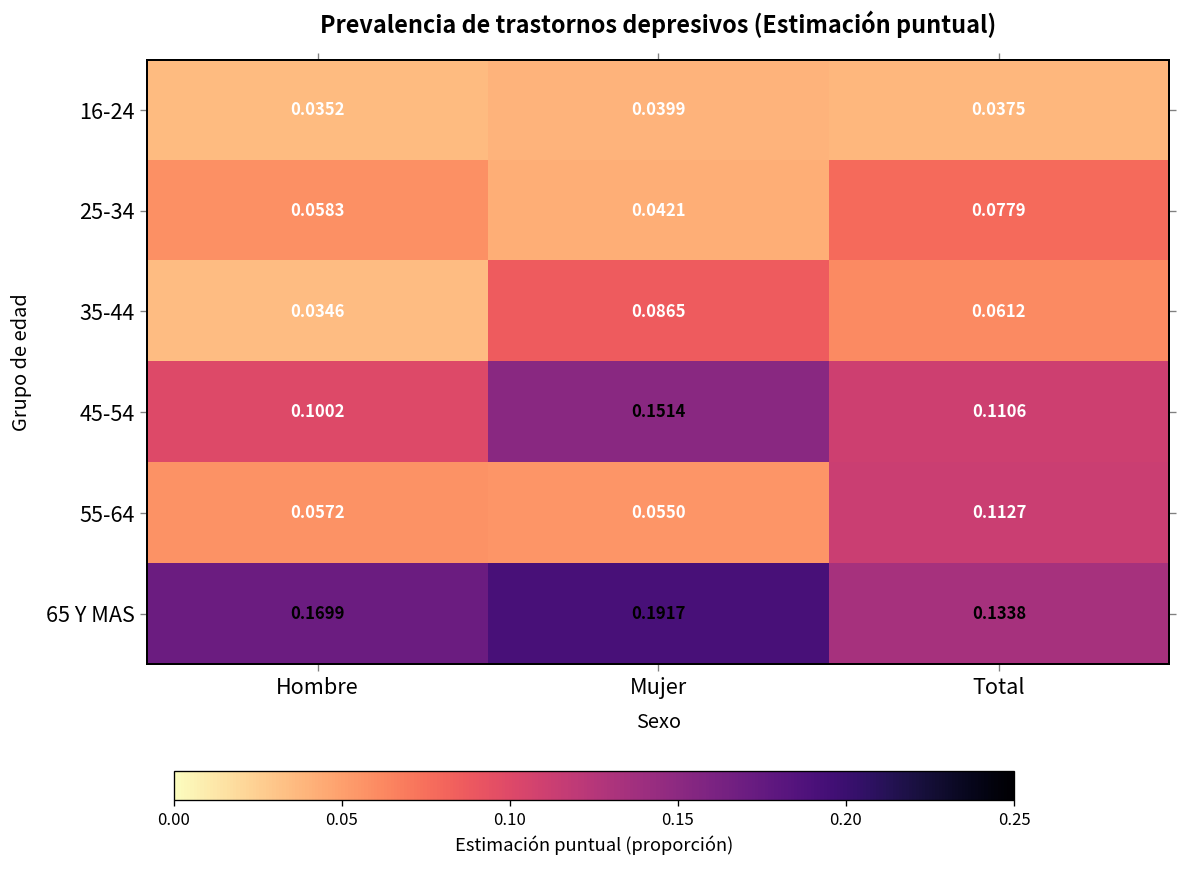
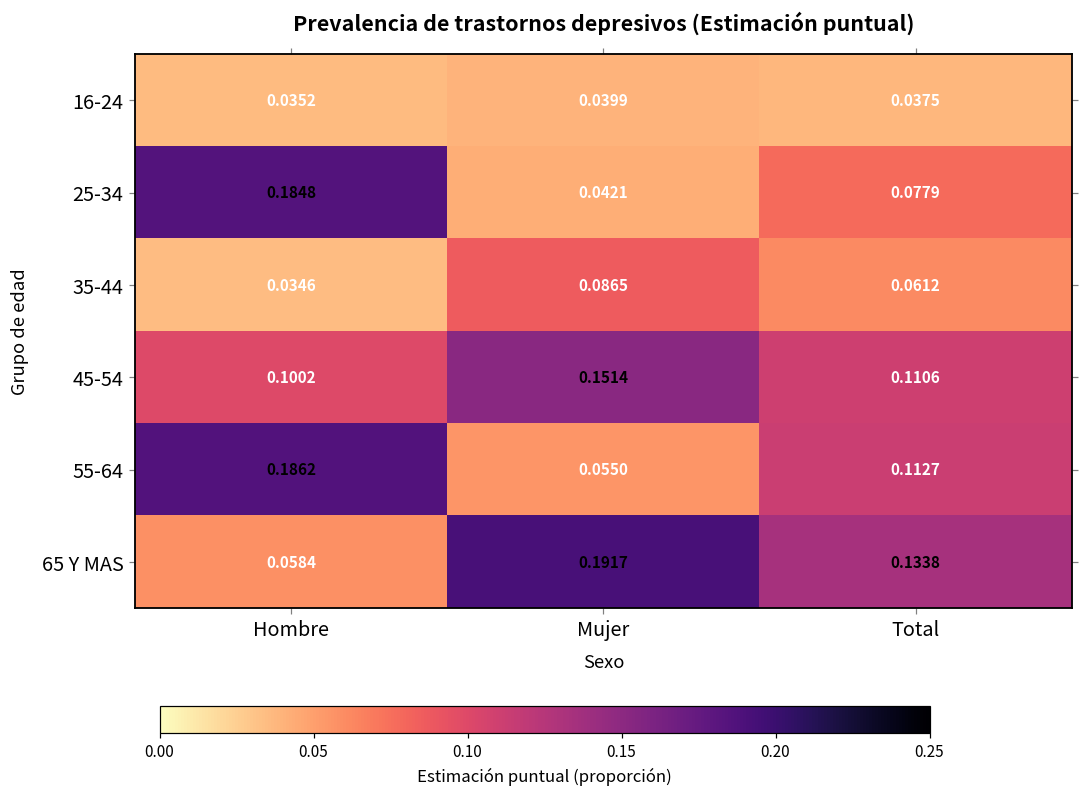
  {
    "16-24": {
      "Hombre": 0.0352,
      "Mujer": 0.0399,
      "Total": 0.0375
    },
    "25-34": {
-     "Hombre": 0.0583,
+     "Hombre": 0.1848,
      "Mujer": 0.0421,
      "Total": 0.0779
    },
    "35-44": {
      "Hombre": 0.0346,
      "Mujer": 0.0865,
      "Total": 0.0612
    },
    "45-54": {
      "Hombre": 0.1002,
      "Mujer": 0.1514,
      "Total": 0.1106
    },
    "55-64": {
-     "Hombre": 0.0572,
+     "Hombre": 0.1862,
      "Mujer": 0.0550,
      "Total": 0.1127
    },
    "65 Y MAS": {
-     "Hombre": 0.1699,
+     "Hombre": 0.0584,
      "Mujer": 0.1917,
      "Total": 0.1338
    }
  }
